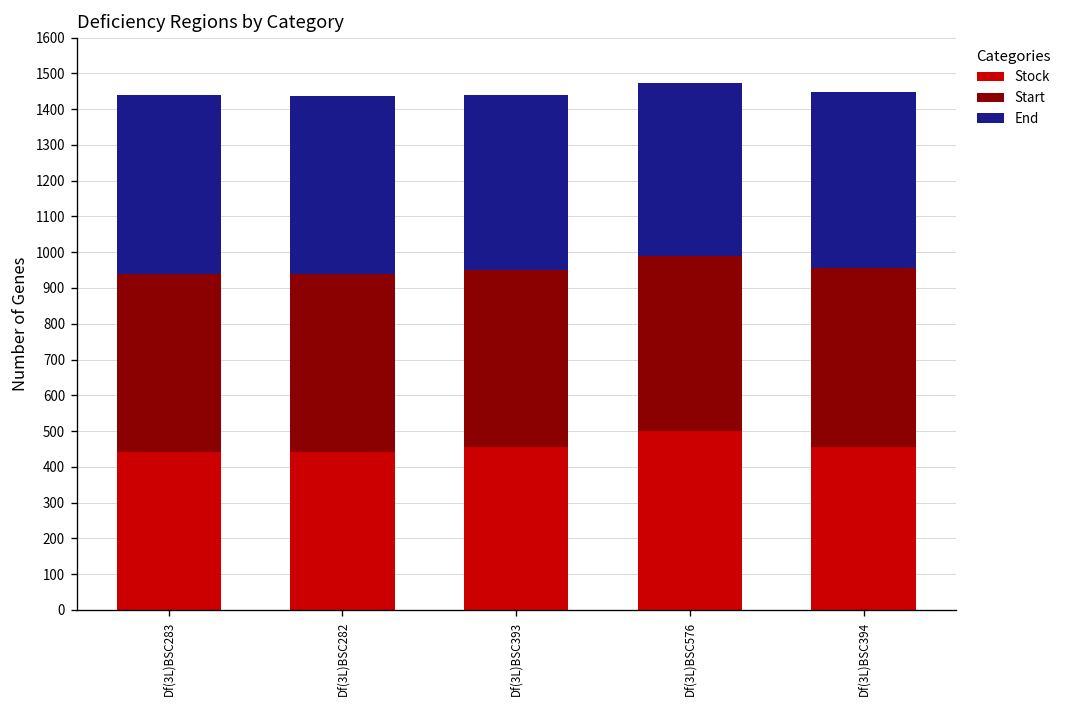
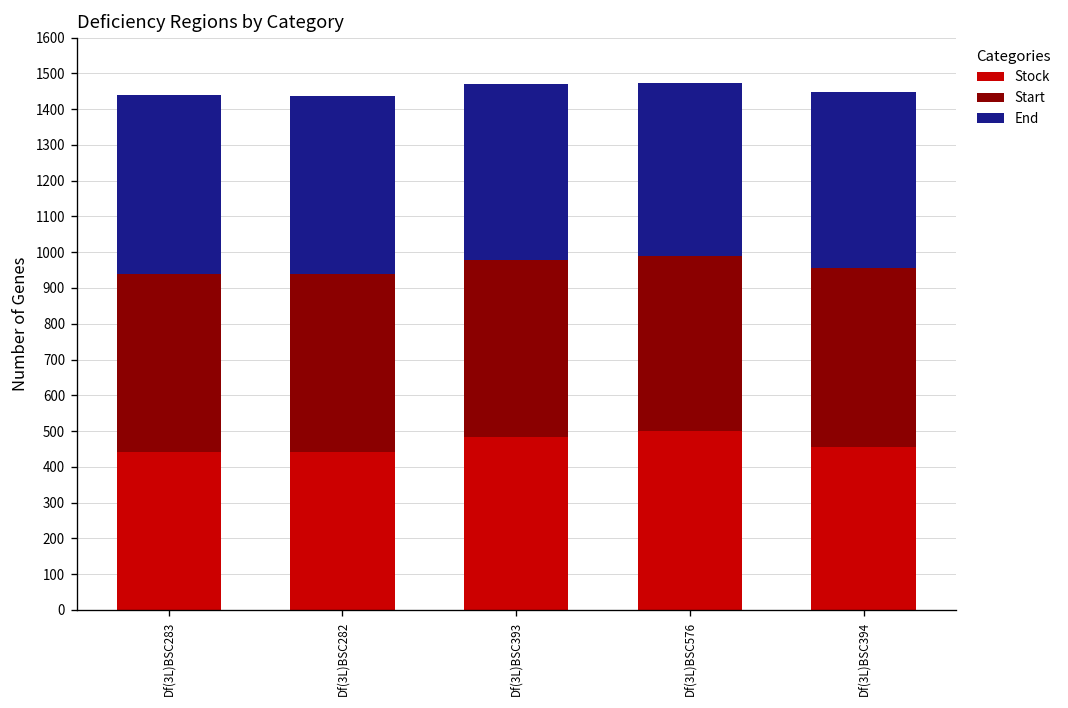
  {
    "Stock": {
      "Df(3L)BSC283": 440,
      "Df(3L)BSC282": 440,
-     "Df(3L)BSC393": 460,
+     "Df(3L)BSC393": 480,
      "Df(3L)BSC576": 500,
      "Df(3L)BSC394": 460
    },
    "Start": {
      "Df(3L)BSC283": 500,
      "Df(3L)BSC282": 500,
      "Df(3L)BSC393": 500,
      "Df(3L)BSC576": 490,
      "Df(3L)BSC394": 500
    },
    "End": {
      "Df(3L)BSC283": 500,
      "Df(3L)BSC282": 500,
      "Df(3L)BSC393": 490,
      "Df(3L)BSC576": 490,
      "Df(3L)BSC394": 490
    }
  }
